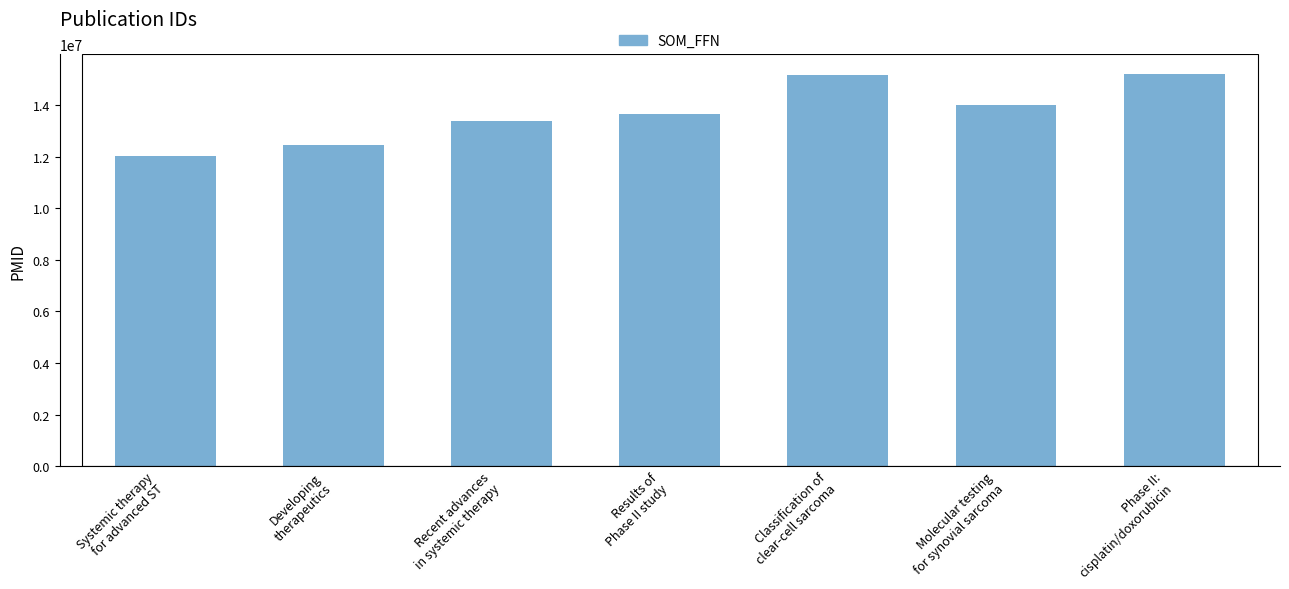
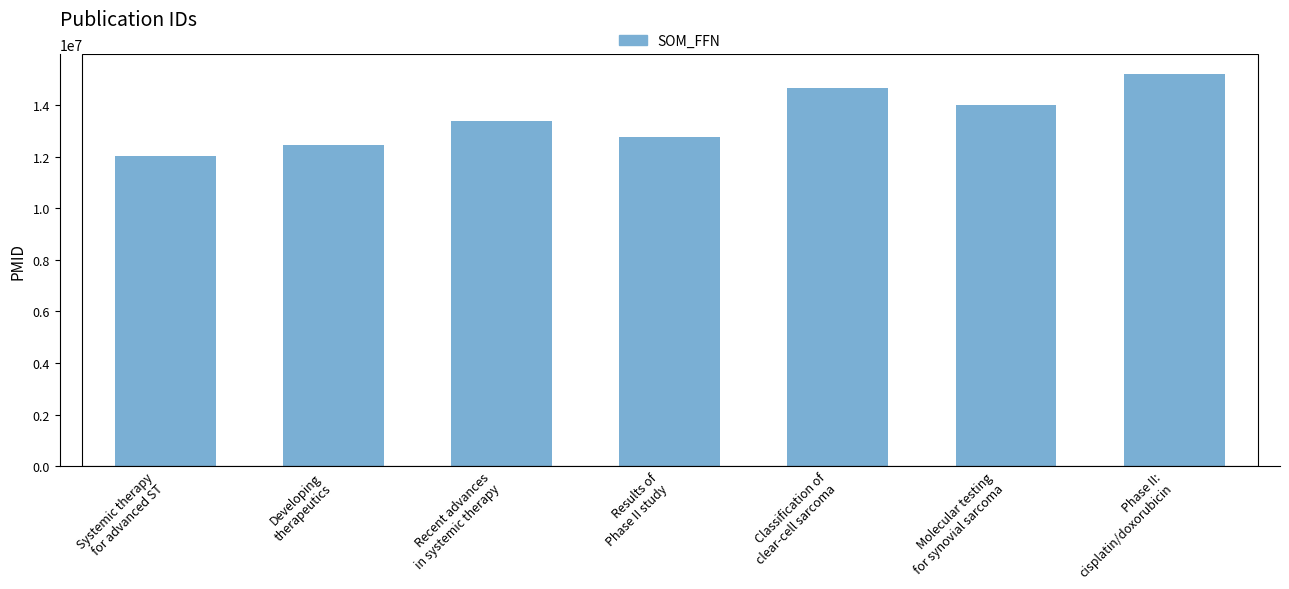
  {
    "Systemic therapy for advanced ST": 12000000,
    "Developing therapeutics": 12500000,
    "Recent advances in systemic therapy": 13400000,
-   "Results of Phase II study": 13700000,
-   "Classification of clear-cell sarcoma": 15200000,
+   "Results of Phase II study": 12800000,
+   "Classification of clear-cell sarcoma": 14600000,
    "Molecular testing for synovial sarcoma": 14000000,
    "Phase II: cisplatin/doxorubicin": 15200000
  }
